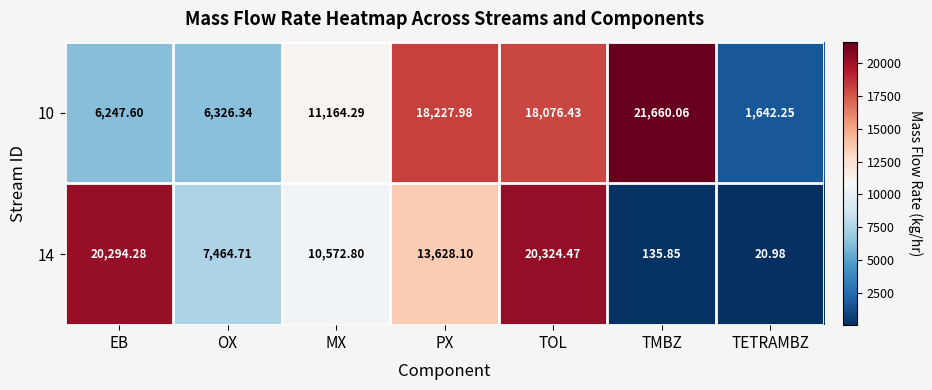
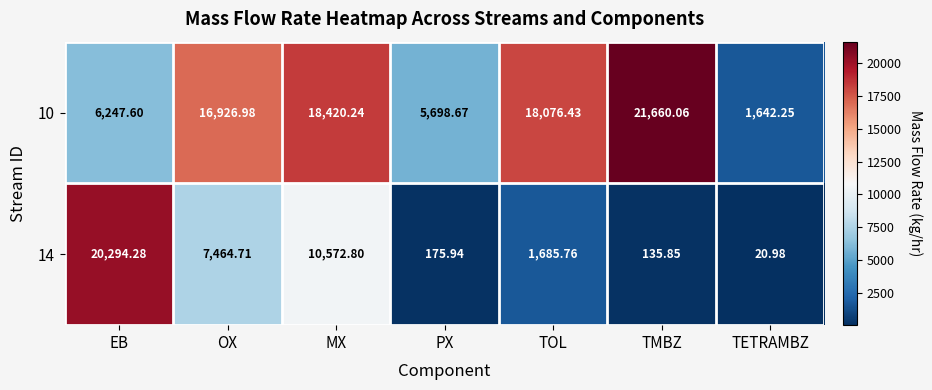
  {
    "10": {
      "EB": "6,247.60",
-     "OX": "6,326.34",
-     "MX": "11,164.29",
-     "PX": "18,227.98",
+     "OX": "16,926.98",
+     "MX": "18,420.24",
+     "PX": "5,698.67",
      "TOL": "18,076.43",
      "TMBZ": "21,660.06",
      "TETRAMBZ": "1,642.25"
    },
    "14": {
      "EB": "20,294.28",
      "OX": "7,464.71",
      "MX": "10,572.80",
-     "PX": "13,628.10",
-     "TOL": "20,324.47",
+     "PX": "175.94",
+     "TOL": "1,685.76",
      "TMBZ": "135.85",
      "TETRAMBZ": "20.98"
    }
  }
